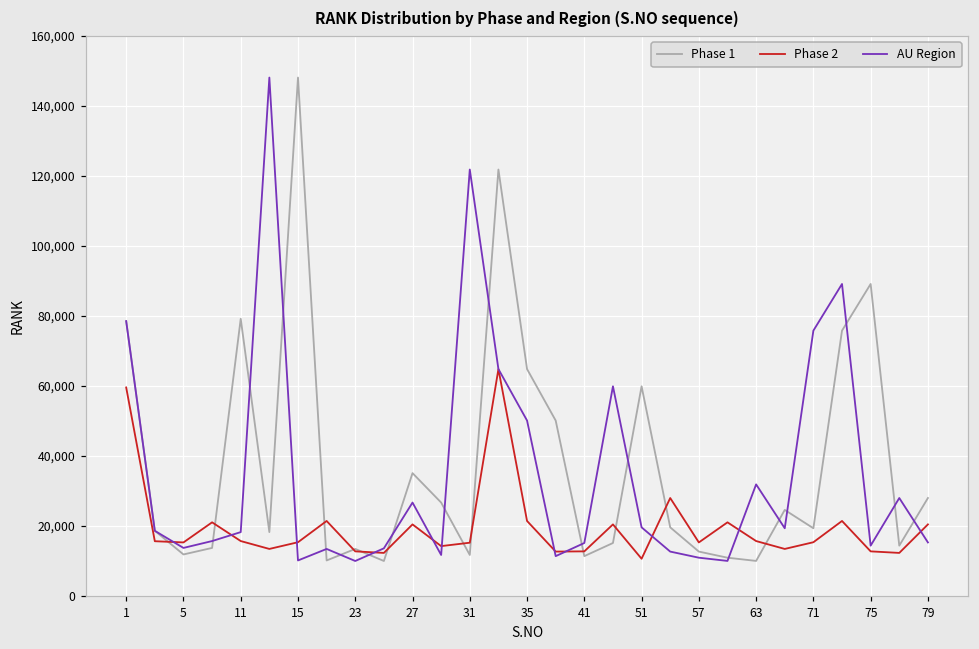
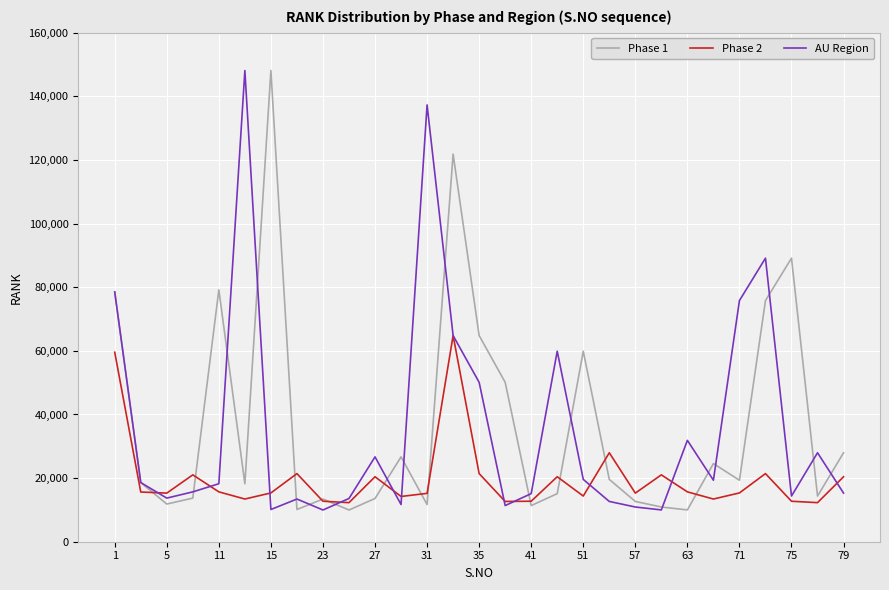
  {
    "Phase 1": {
      "5": "12,000",
      "11": "79,000",
      "15": "148,000",
-     "27": "35,000",
+     "27": "14,000",
      "31": "12,000",
      "35": "65,000",
      "41": "11,000",
      "51": "60,000",
      "57": "13,000",
      "63": "10,000",
      "71": "19,000",
      "75": "89,000",
      "79": "28,000"
    },
    "Phase 2": {
      "1": "60,000",
      "5": "15,000",
      "11": "16,000",
      "15": "15,000",
      "27": "20,000",
      "31": "15,000",
      "35": "21,000",
      "41": "13,000",
-     "51": "11,000",
+     "51": "14,000",
      "57": "15,000",
      "63": "16,000",
      "71": "15,000",
      "75": "13,000",
      "79": "20,000"
    },
    "AU Region": {
      "5": "14,000",
      "11": "18,000",
      "15": "10,000",
      "23": "10,000",
      "27": "27,000",
-     "31": "122,000",
+     "31": "137,000",
      "35": "50,000",
      "41": "15,000",
      "51": "20,000",
      "57": "11,000",
      "63": "32,000",
      "71": "76,000",
      "75": "14,000",
      "79": "15,000"
    }
  }
